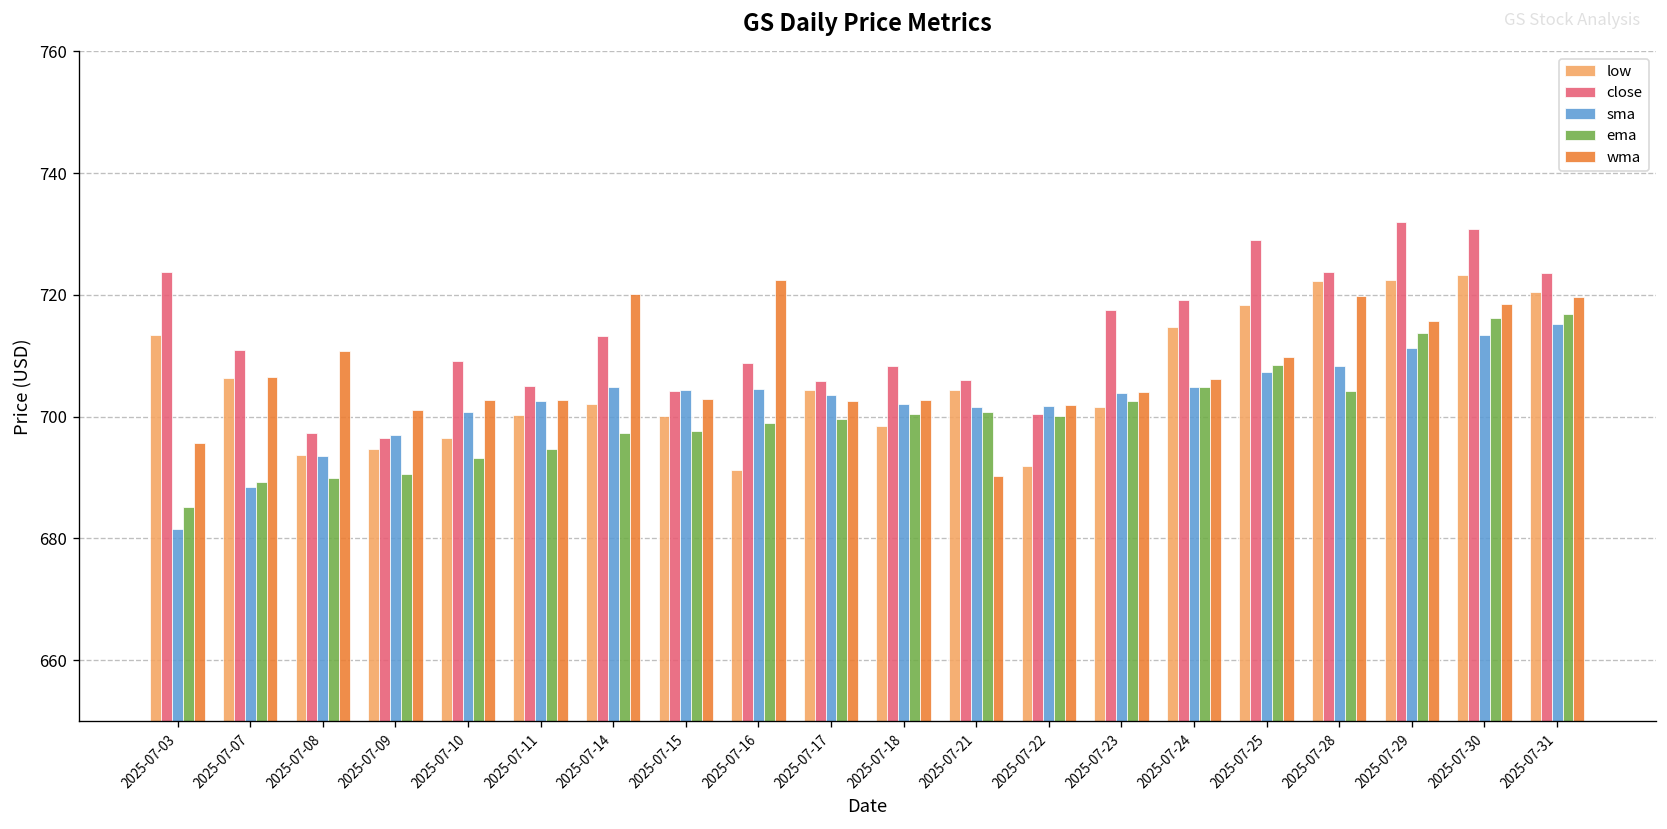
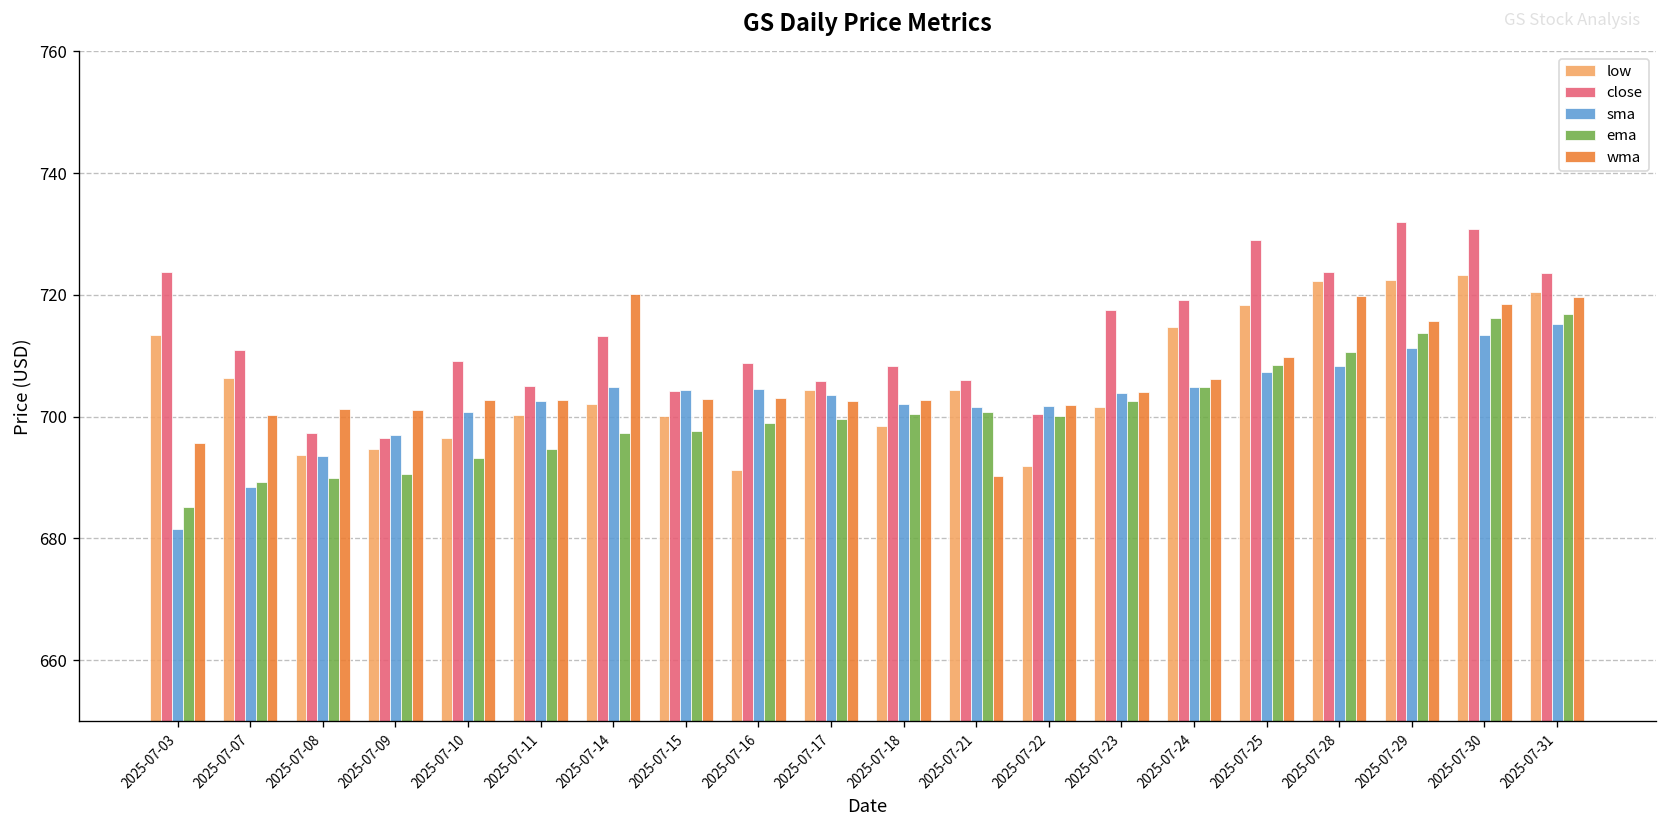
  {
    "low": {
      "2025-07-03": 713,
      "2025-07-07": 706,
      "2025-07-08": 694,
      "2025-07-09": 695,
      "2025-07-10": 696,
      "2025-07-11": 700,
      "2025-07-14": 702,
      "2025-07-15": 700,
      "2025-07-16": 691,
      "2025-07-17": 704,
      "2025-07-18": 698,
      "2025-07-21": 704,
      "2025-07-22": 692,
      "2025-07-23": 702,
      "2025-07-24": 715,
      "2025-07-25": 718,
      "2025-07-28": 722,
      "2025-07-29": 722,
      "2025-07-30": 723,
      "2025-07-31": 720
    },
    "close": {
      "2025-07-03": 724,
      "2025-07-07": 711,
      "2025-07-08": 697,
      "2025-07-09": 697,
      "2025-07-10": 709,
      "2025-07-11": 705,
      "2025-07-14": 713,
      "2025-07-15": 704,
      "2025-07-16": 709,
      "2025-07-17": 706,
      "2025-07-18": 708,
      "2025-07-21": 706,
      "2025-07-22": 700,
      "2025-07-23": 718,
      "2025-07-24": 719,
      "2025-07-25": 729,
      "2025-07-28": 724,
      "2025-07-29": 732,
      "2025-07-30": 731,
      "2025-07-31": 724
    },
    "sma": {
      "2025-07-03": 681,
      "2025-07-07": 688,
      "2025-07-08": 693,
      "2025-07-09": 697,
      "2025-07-10": 701,
      "2025-07-11": 703,
      "2025-07-14": 705,
      "2025-07-15": 704,
      "2025-07-16": 705,
      "2025-07-17": 704,
      "2025-07-18": 702,
      "2025-07-21": 701,
      "2025-07-22": 702,
      "2025-07-23": 704,
      "2025-07-24": 705,
      "2025-07-25": 707,
      "2025-07-28": 708,
      "2025-07-29": 711,
      "2025-07-30": 713,
      "2025-07-31": 715
    },
    "ema": {
      "2025-07-03": 685,
      "2025-07-07": 689,
      "2025-07-08": 690,
      "2025-07-09": 691,
      "2025-07-10": 693,
      "2025-07-11": 695,
      "2025-07-14": 697,
      "2025-07-15": 698,
      "2025-07-16": 699,
      "2025-07-17": 700,
      "2025-07-18": 700,
      "2025-07-21": 701,
      "2025-07-22": 700,
      "2025-07-23": 702,
      "2025-07-24": 705,
      "2025-07-25": 709,
-     "2025-07-28": 704,
+     "2025-07-28": 711,
      "2025-07-29": 714,
      "2025-07-30": 716,
      "2025-07-31": 717
    },
    "wma": {
      "2025-07-03": 696,
-     "2025-07-07": 707,
-     "2025-07-08": 711,
+     "2025-07-07": 700,
+     "2025-07-08": 701,
      "2025-07-09": 701,
      "2025-07-10": 703,
      "2025-07-11": 703,
      "2025-07-14": 720,
      "2025-07-15": 703,
-     "2025-07-16": 722,
+     "2025-07-16": 703,
      "2025-07-17": 703,
      "2025-07-18": 703,
      "2025-07-21": 690,
      "2025-07-22": 702,
      "2025-07-23": 704,
      "2025-07-24": 706,
      "2025-07-25": 710,
      "2025-07-28": 720,
      "2025-07-29": 716,
      "2025-07-30": 719,
      "2025-07-31": 720
    }
  }
